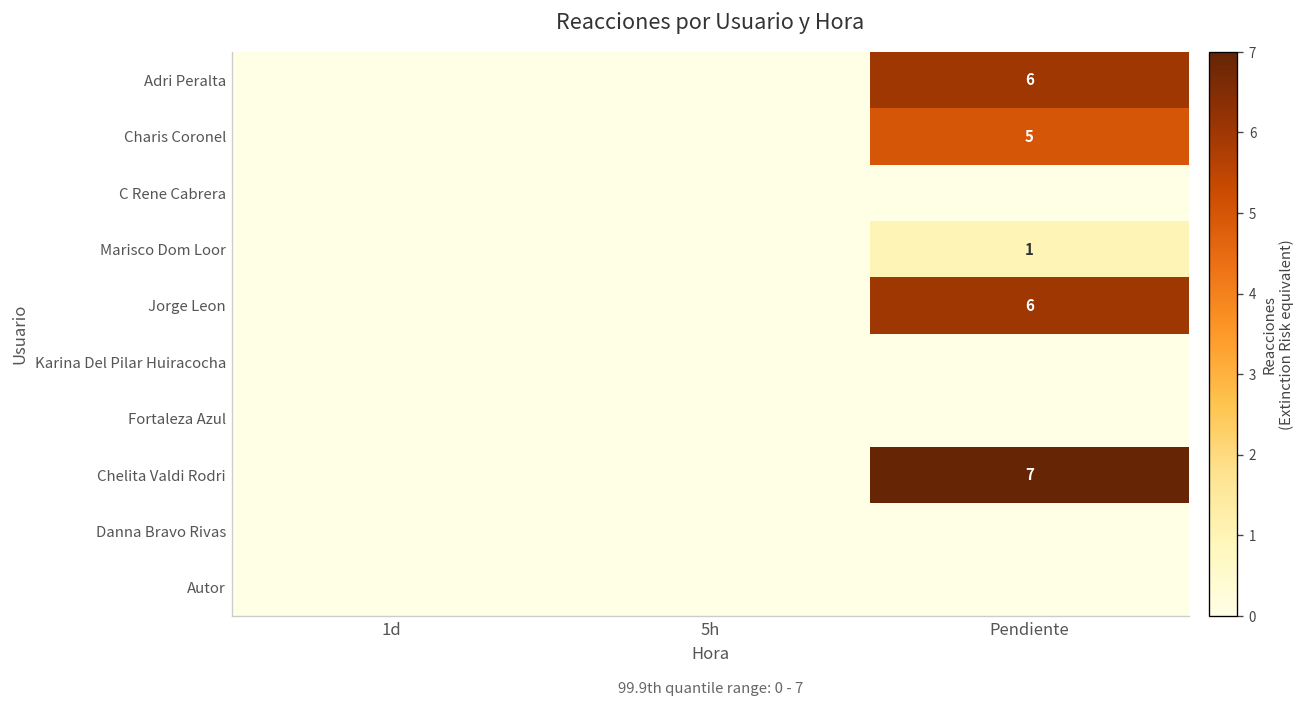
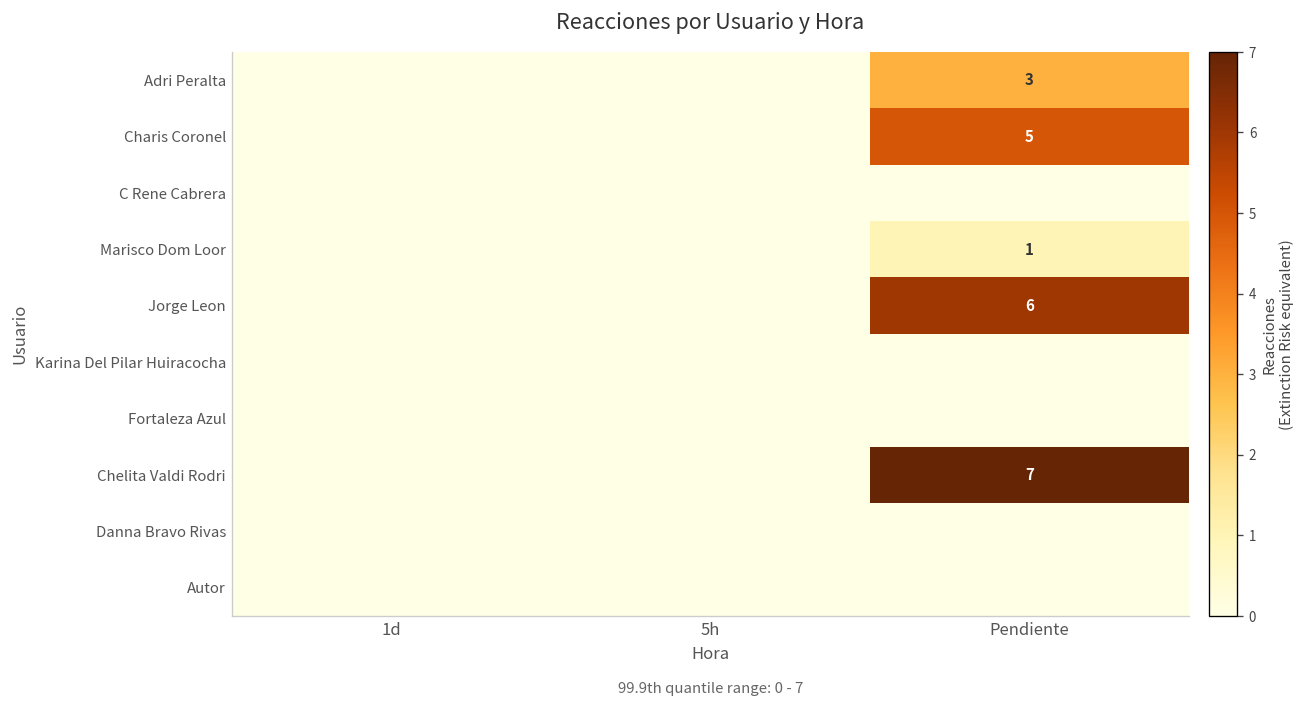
  {
    "Adri Peralta": {
-     "Pendiente": 6
+     "Pendiente": 3
    },
    "Charis Coronel": {
      "Pendiente": 5
    },
    "Marisco Dom Loor": {
      "Pendiente": 1
    },
    "Jorge Leon": {
      "Pendiente": 6
    },
    "Chelita Valdi Rodri": {
      "Pendiente": 7
    }
  }
